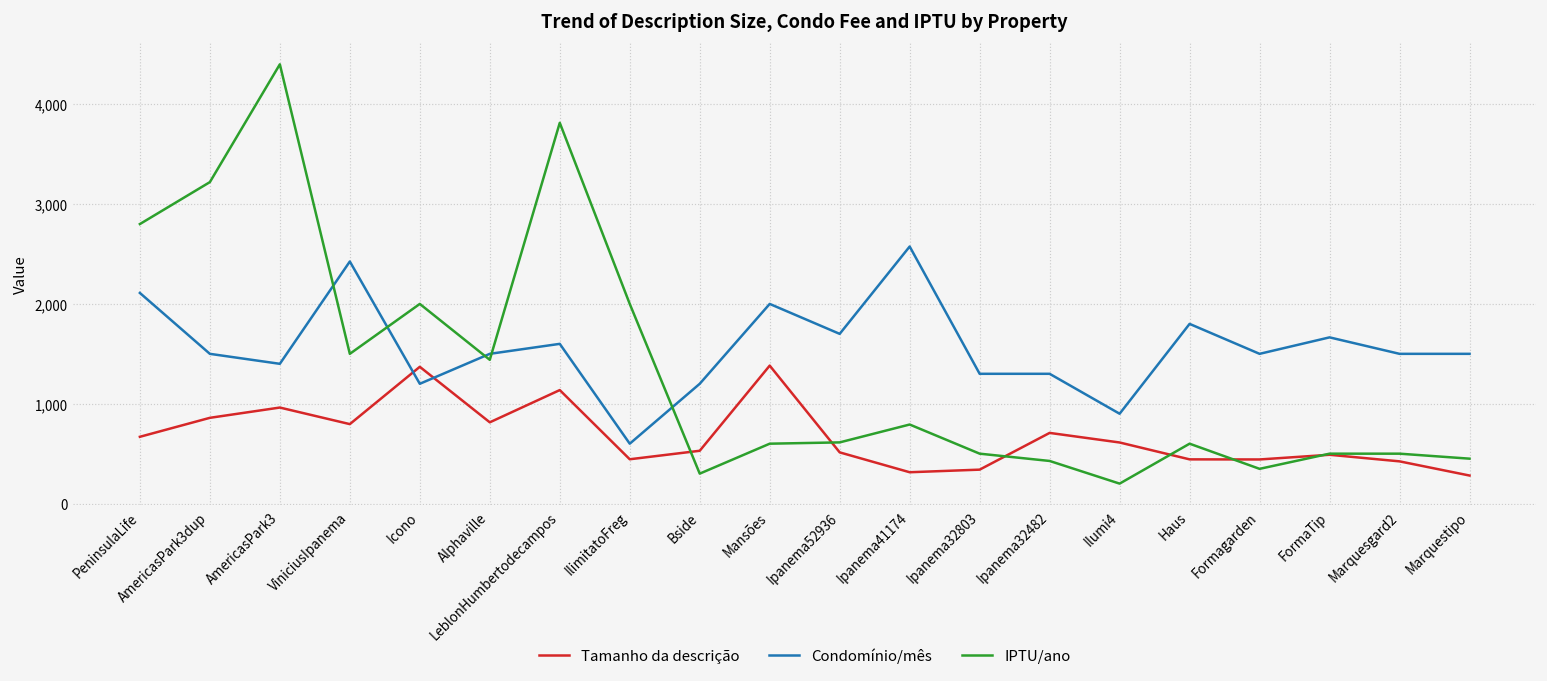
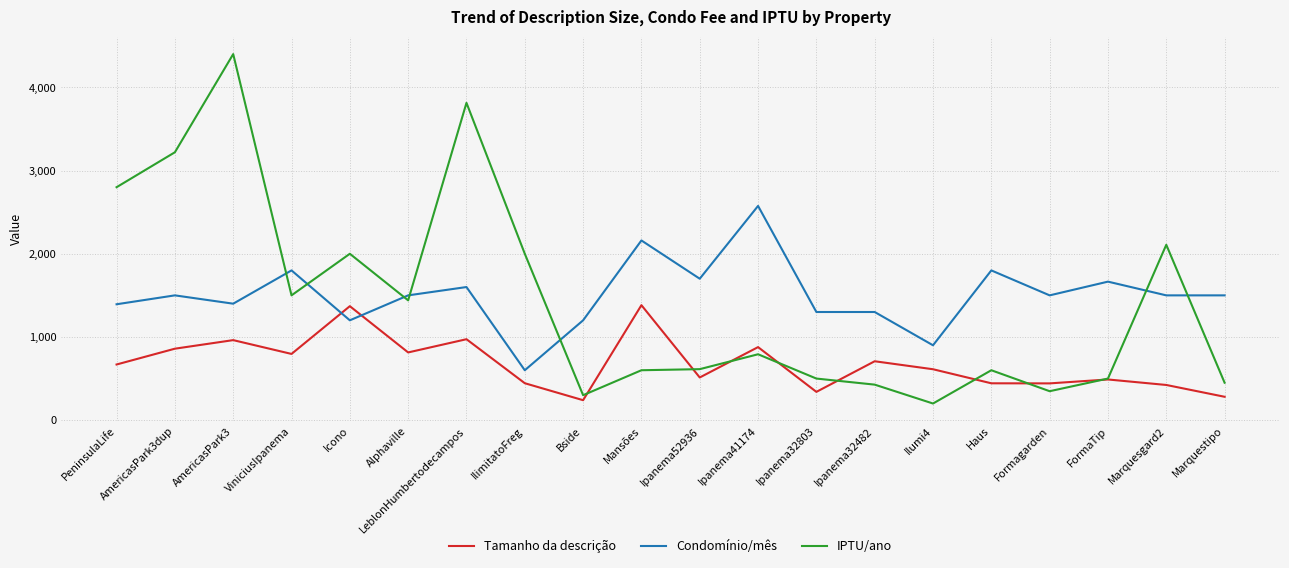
  {
    "Tamanho da descrição": {
      "PeninsulaLife": "700",
      "AmericasPark3dup": "900",
      "AmericasPark3": "1,000",
      "ViniciusIpanema": "800",
      "Icono": "1,400",
      "Alphaville": "800",
-     "LeblonHumbertodecampos": "1,100",
+     "LeblonHumbertodecampos": "1,000",
      "IlimitatoFreg": "400",
-     "Bside": "500",
+     "Bside": "200",
      "Mansões": "1,400",
      "Ipanema52936": "500",
-     "Ipanema41174": "300",
+     "Ipanema41174": "900",
      "Ipanema32803": "300",
      "Ipanema32482": "700",
      "Ilumi4": "600",
      "Haus": "400",
      "Formagarden": "400",
      "Marquesgard2": "400",
      "Marquestipo": "300"
    },
    "Condomínio/mês": {
-     "PeninsulaLife": "2,100",
+     "PeninsulaLife": "1,400",
      "AmericasPark3dup": "1,500",
      "AmericasPark3": "1,400",
-     "ViniciusIpanema": "2,400",
+     "ViniciusIpanema": "1,800",
      "Icono": "1,200",
      "Alphaville": "1,500",
      "LeblonHumbertodecampos": "1,600",
      "IlimitatoFreg": "600",
      "Bside": "1,200",
-     "Mansões": "2,000",
+     "Mansões": "2,200",
      "Ipanema52936": "1,700",
      "Ipanema41174": "2,600",
      "Ipanema32803": "1,300",
      "Ipanema32482": "1,300",
      "Ilumi4": "900",
      "Haus": "1,800",
      "Formagarden": "1,500",
      "FormaTip": "1,700",
      "Marquesgard2": "1,500",
      "Marquestipo": "1,500"
    },
    "IPTU/ano": {
      "PeninsulaLife": "2,800",
      "AmericasPark3dup": "3,200",
      "AmericasPark3": "4,400",
      "ViniciusIpanema": "1,500",
      "Icono": "2,000",
      "Alphaville": "1,400",
      "LeblonHumbertodecampos": "3,800",
      "IlimitatoFreg": "2,000",
      "Bside": "300",
      "Mansões": "600",
      "Ipanema52936": "600",
      "Ipanema41174": "800",
      "Ipanema32803": "500",
      "Ipanema32482": "400",
      "Ilumi4": "200",
      "Haus": "600",
      "Formagarden": "300",
-     "Marquesgard2": "500",
+     "Marquesgard2": "2,100",
      "Marquestipo": "500"
    }
  }
